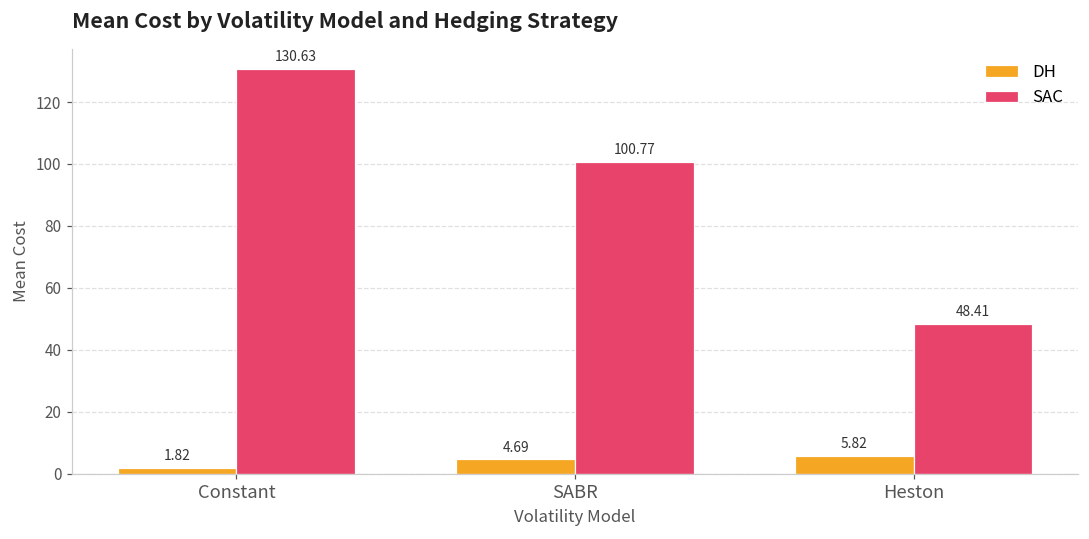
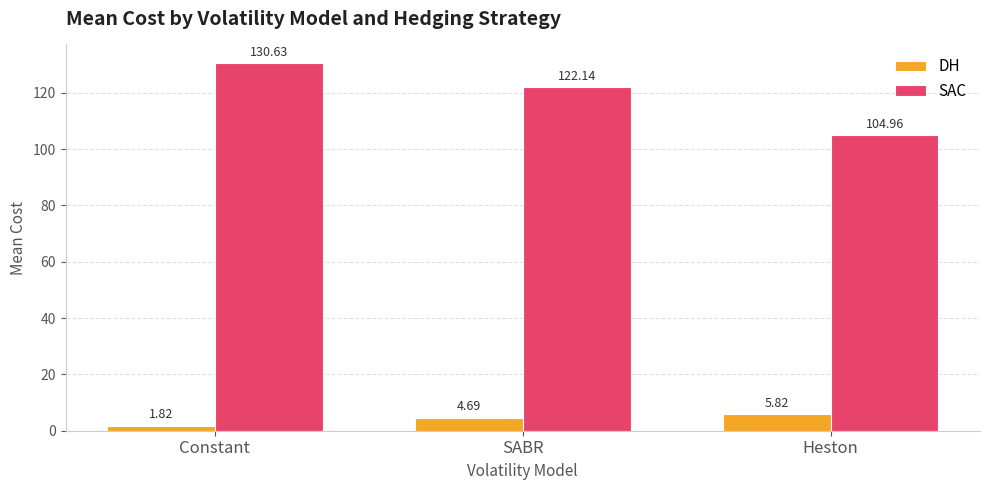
  {
    "DH": {
      "Constant": 1.82,
      "SABR": 4.69,
      "Heston": 5.82
    },
    "SAC": {
      "Constant": 130.63,
-     "SABR": 100.77,
-     "Heston": 48.41
+     "SABR": 122.14,
+     "Heston": 104.96
    }
  }
